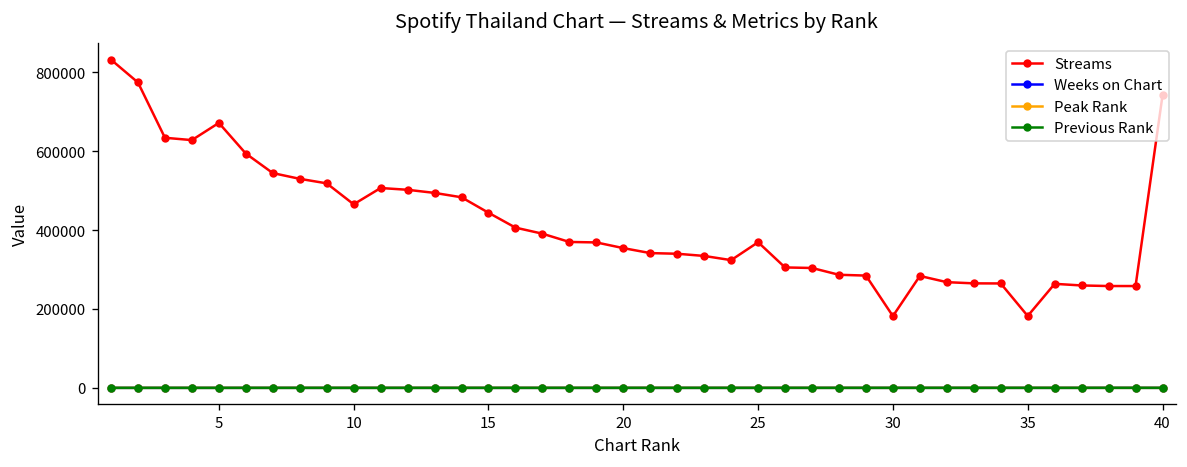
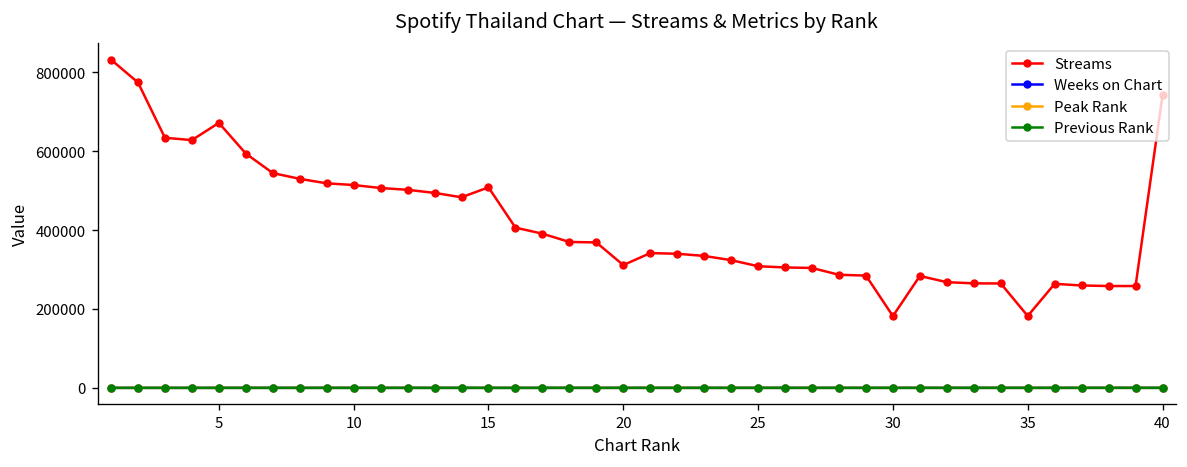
  {
    "Streams": {
      "5": 670000,
-     "10": 470000,
-     "15": 440000,
-     "20": 350000,
-     "25": 370000,
+     "10": 510000,
+     "15": 510000,
+     "20": 310000,
+     "25": 310000,
      "30": 180000,
      "35": 180000
    },
    "Previous Rank": {
      "5": 0,
      "10": 0,
      "15": 0,
      "20": 0,
      "25": 0,
      "30": 0,
      "35": 0,
      "40": 0
    }
  }
